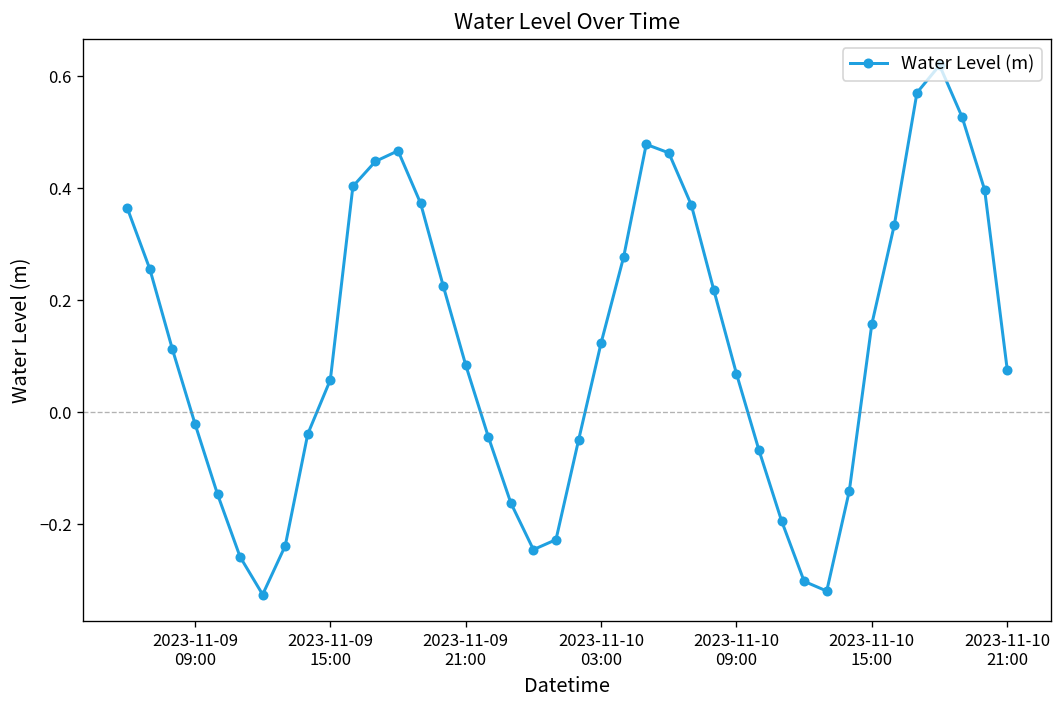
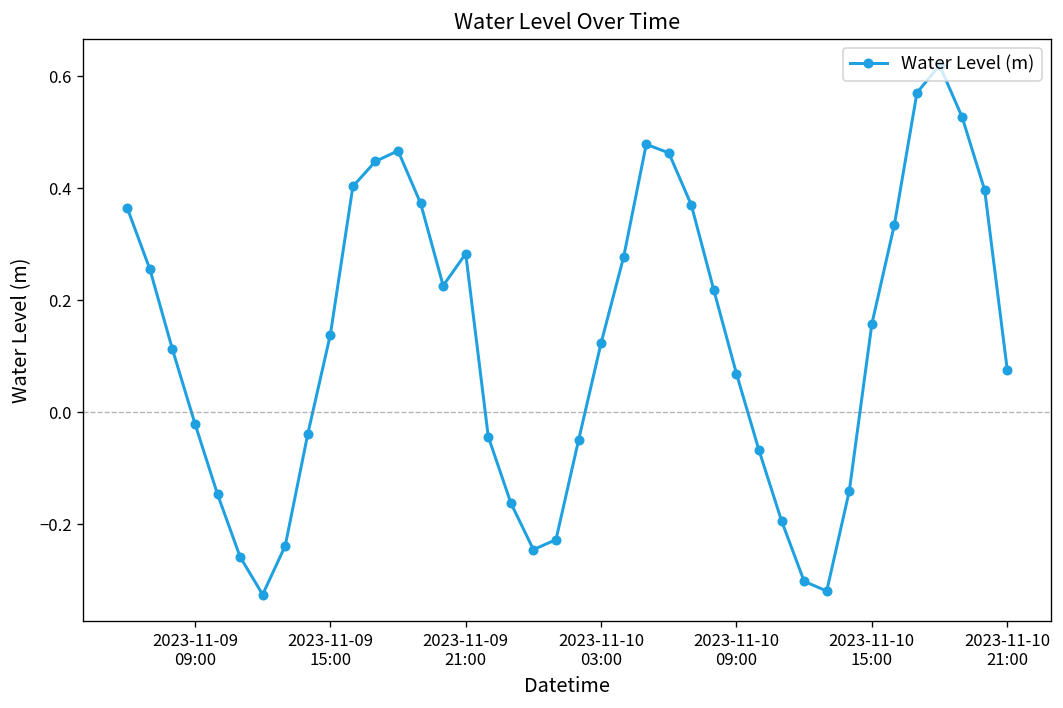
  {
    "2023-11-09 09:00": -0.02,
-   "2023-11-09 15:00": 0.06,
-   "2023-11-09 21:00": 0.08,
+   "2023-11-09 15:00": 0.14,
+   "2023-11-09 21:00": 0.28,
    "2023-11-10 03:00": 0.12,
    "2023-11-10 09:00": 0.07,
    "2023-11-10 15:00": 0.16,
    "2023-11-10 21:00": 0.08
  }
